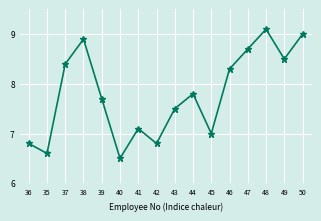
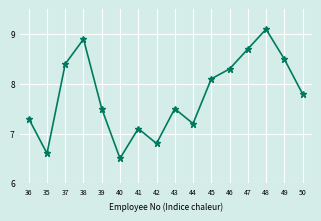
  {
-   "36": 6.8,
+   "36": 7.3,
    "35": 6.6,
    "37": 8.4,
    "38": 8.9,
-   "39": 7.7,
+   "39": 7.5,
    "40": 6.5,
    "41": 7.1,
    "42": 6.8,
    "43": 7.5,
-   "44": 7.8,
-   "45": 7.0,
+   "44": 7.2,
+   "45": 8.1,
    "46": 8.3,
    "47": 8.7,
    "48": 9.1,
    "49": 8.5,
-   "50": 9.0
+   "50": 7.8
  }
